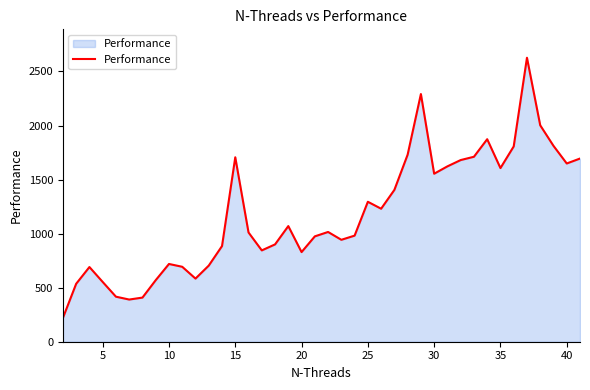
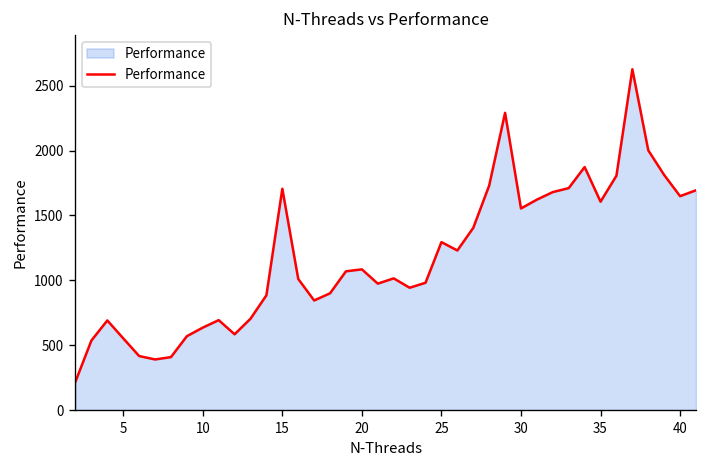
  {
    "5": 550,
-   "10": 720,
+   "10": 640,
    "15": 1710,
-   "20": 830,
+   "20": 1080,
    "25": 1290,
    "30": 1550,
    "35": 1610,
    "40": 1650
  }
